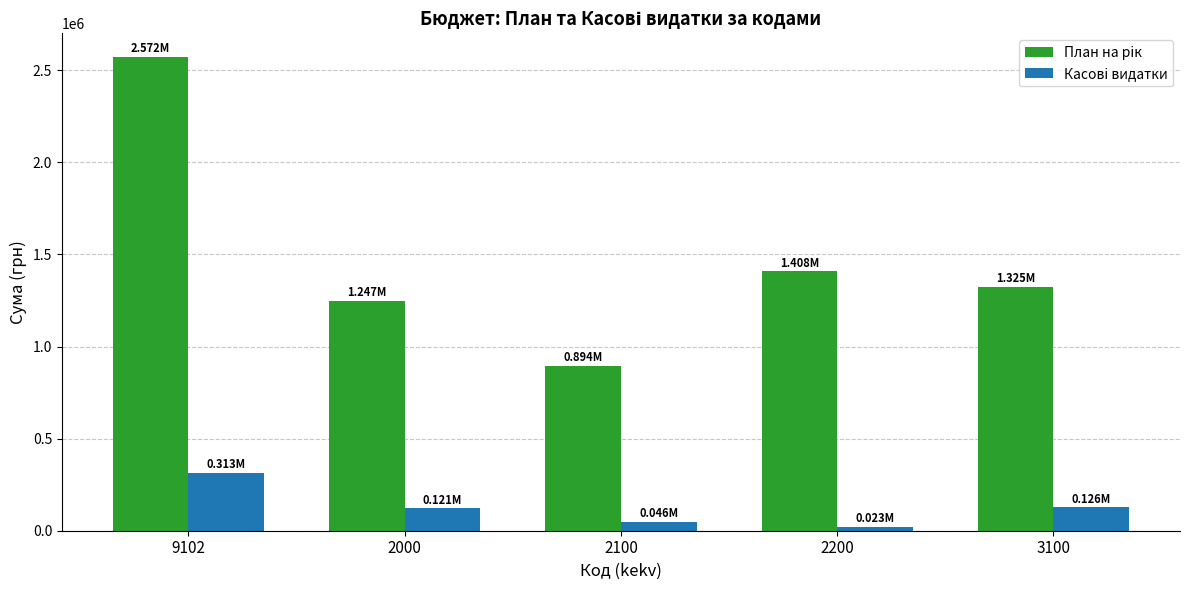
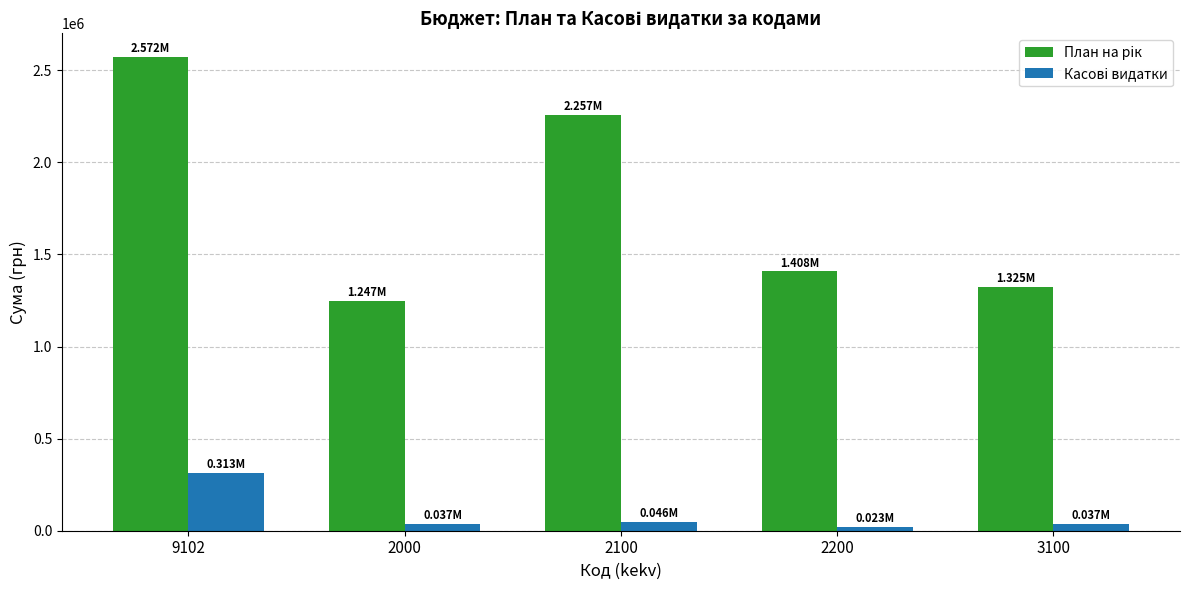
  {
    "План на рік": {
      "9102": "2.572M",
      "2000": "1.247M",
-     "2100": "0.894M",
+     "2100": "2.257M",
      "2200": "1.408M",
      "3100": "1.325M"
    },
    "Касові видатки": {
      "9102": "0.313M",
-     "2000": "0.121M",
+     "2000": "0.037M",
      "2100": "0.046M",
      "2200": "0.023M",
-     "3100": "0.126M"
+     "3100": "0.037M"
    }
  }
